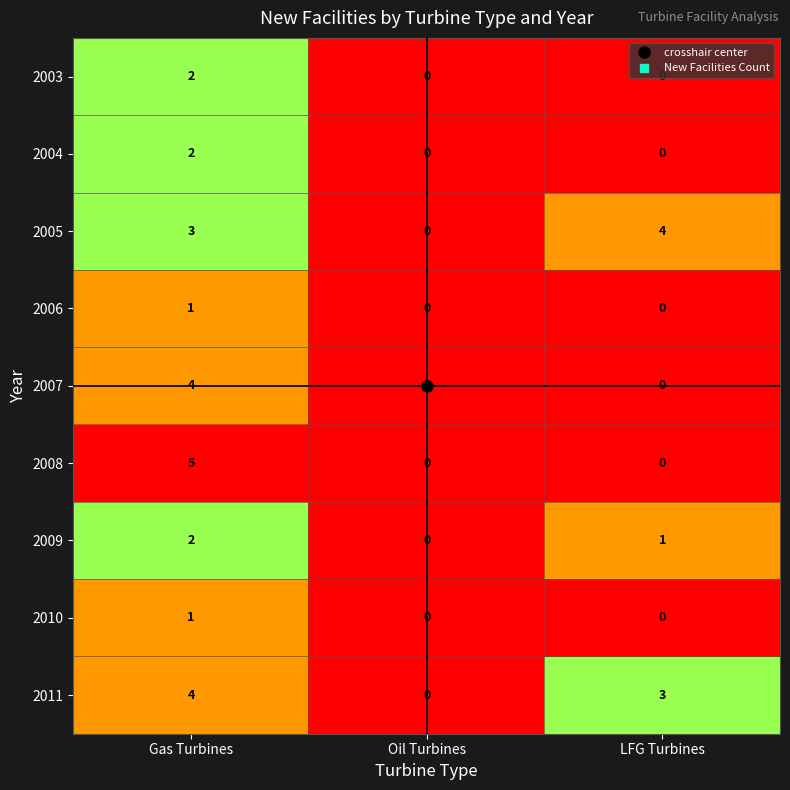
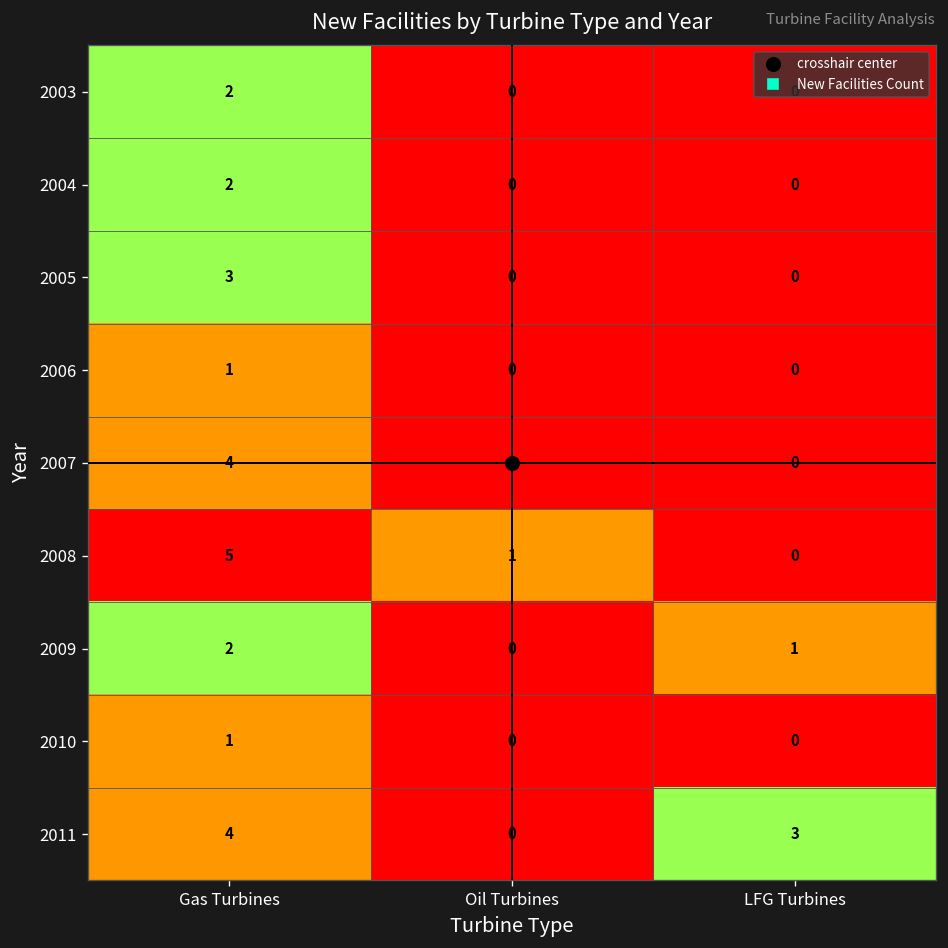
  {
    "2003": {
      "Gas Turbines": 2,
      "Oil Turbines": 0
    },
    "2004": {
      "Gas Turbines": 2,
      "Oil Turbines": 0,
      "LFG Turbines": 0
    },
    "2005": {
      "Gas Turbines": 3,
      "Oil Turbines": 0,
-     "LFG Turbines": 4
+     "LFG Turbines": 0
    },
    "2006": {
      "Gas Turbines": 1,
      "Oil Turbines": 0,
      "LFG Turbines": 0
    },
    "2007": {
      "Gas Turbines": 4,
      "LFG Turbines": 0
    },
    "2008": {
      "Gas Turbines": 5,
-     "Oil Turbines": 0,
+     "Oil Turbines": 1,
      "LFG Turbines": 0
    },
    "2009": {
      "Gas Turbines": 2,
      "Oil Turbines": 0,
      "LFG Turbines": 1
    },
    "2010": {
      "Gas Turbines": 1,
      "Oil Turbines": 0,
      "LFG Turbines": 0
    },
    "2011": {
      "Gas Turbines": 4,
      "Oil Turbines": 0,
      "LFG Turbines": 3
    }
  }
